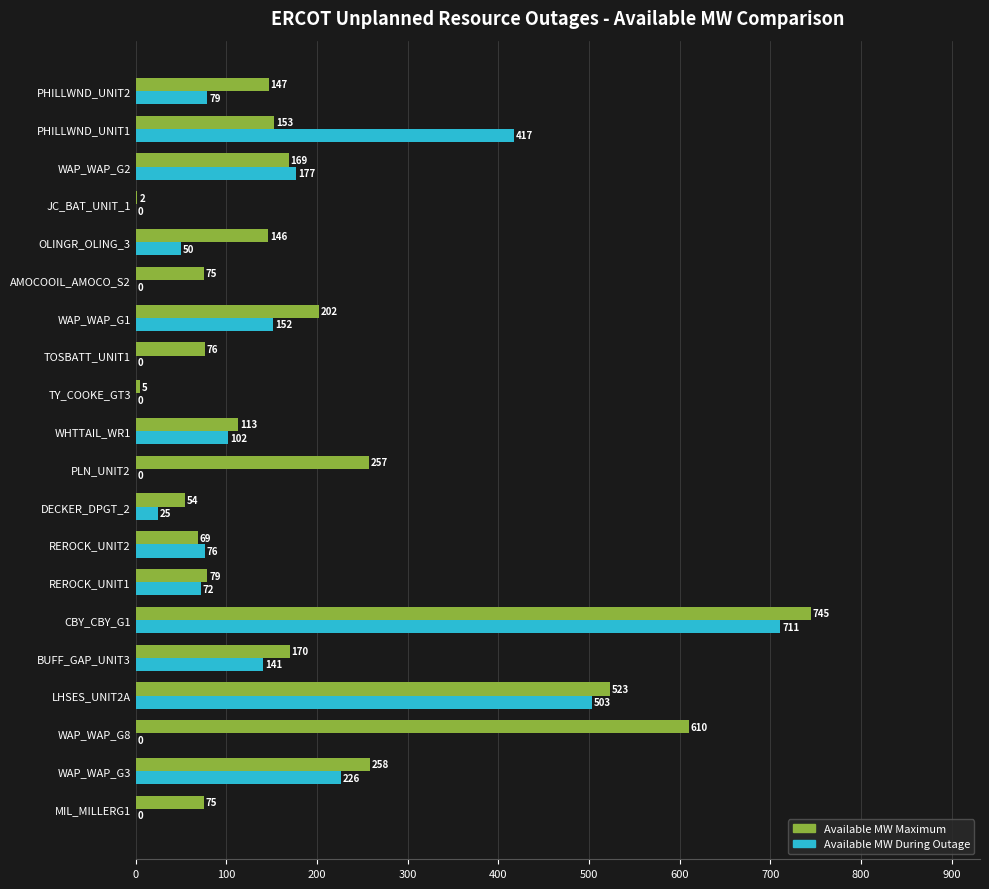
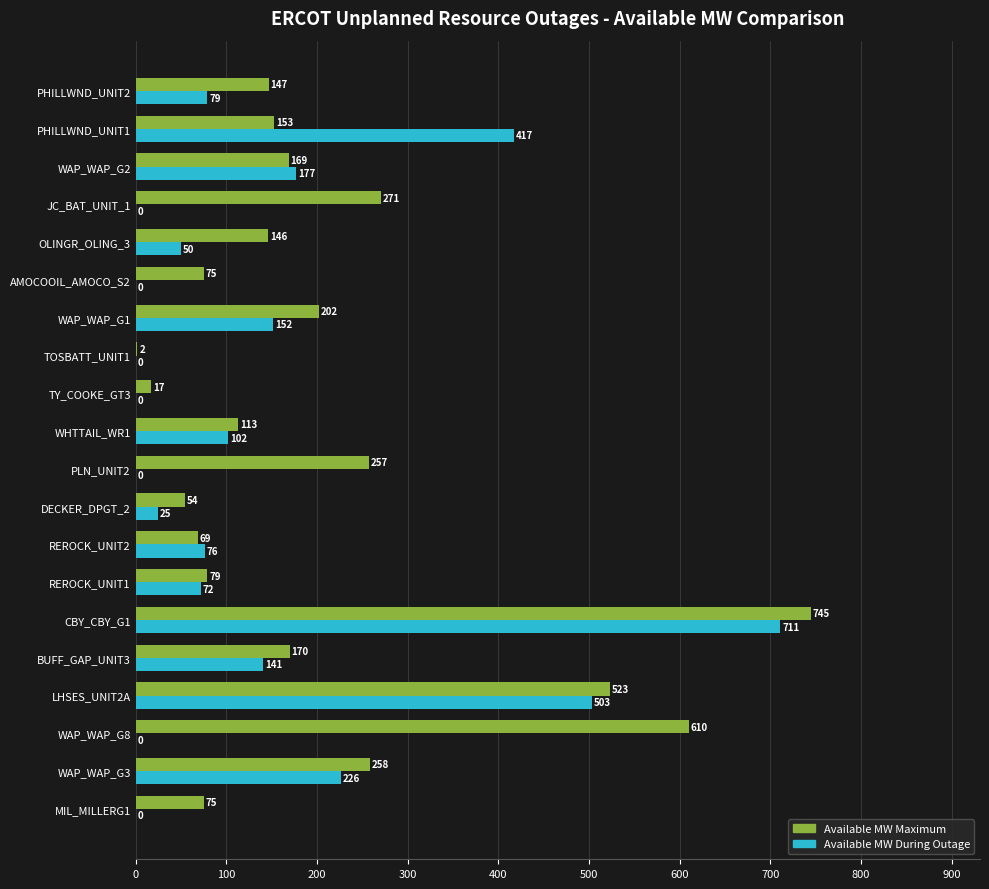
  {
    "Available MW Maximum": {
      "PHILLWND_UNIT2": 147,
      "PHILLWND_UNIT1": 153,
      "WAP_WAP_G2": 169,
-     "JC_BAT_UNIT_1": 2,
+     "JC_BAT_UNIT_1": 271,
      "OLINGR_OLING_3": 146,
      "AMOCOOIL_AMOCO_S2": 75,
      "WAP_WAP_G1": 202,
-     "TOSBATT_UNIT1": 76,
-     "TY_COOKE_GT3": 5,
+     "TOSBATT_UNIT1": 2,
+     "TY_COOKE_GT3": 17,
      "WHTTAIL_WR1": 113,
      "PLN_UNIT2": 257,
      "DECKER_DPGT_2": 54,
      "REROCK_UNIT2": 69,
      "REROCK_UNIT1": 79,
      "CBY_CBY_G1": 745,
      "BUFF_GAP_UNIT3": 170,
      "LHSES_UNIT2A": 523,
      "WAP_WAP_G8": 610,
      "WAP_WAP_G3": 258,
      "MIL_MILLERG1": 75
    },
    "Available MW During Outage": {
      "PHILLWND_UNIT2": 79,
      "PHILLWND_UNIT1": 417,
      "WAP_WAP_G2": 177,
      "JC_BAT_UNIT_1": 0,
      "OLINGR_OLING_3": 50,
      "AMOCOOIL_AMOCO_S2": 0,
      "WAP_WAP_G1": 152,
      "TOSBATT_UNIT1": 0,
      "TY_COOKE_GT3": 0,
      "WHTTAIL_WR1": 102,
      "PLN_UNIT2": 0,
      "DECKER_DPGT_2": 25,
      "REROCK_UNIT2": 76,
      "REROCK_UNIT1": 72,
      "CBY_CBY_G1": 711,
      "BUFF_GAP_UNIT3": 141,
      "LHSES_UNIT2A": 503,
      "WAP_WAP_G8": 0,
      "WAP_WAP_G3": 226,
      "MIL_MILLERG1": 0
    }
  }
